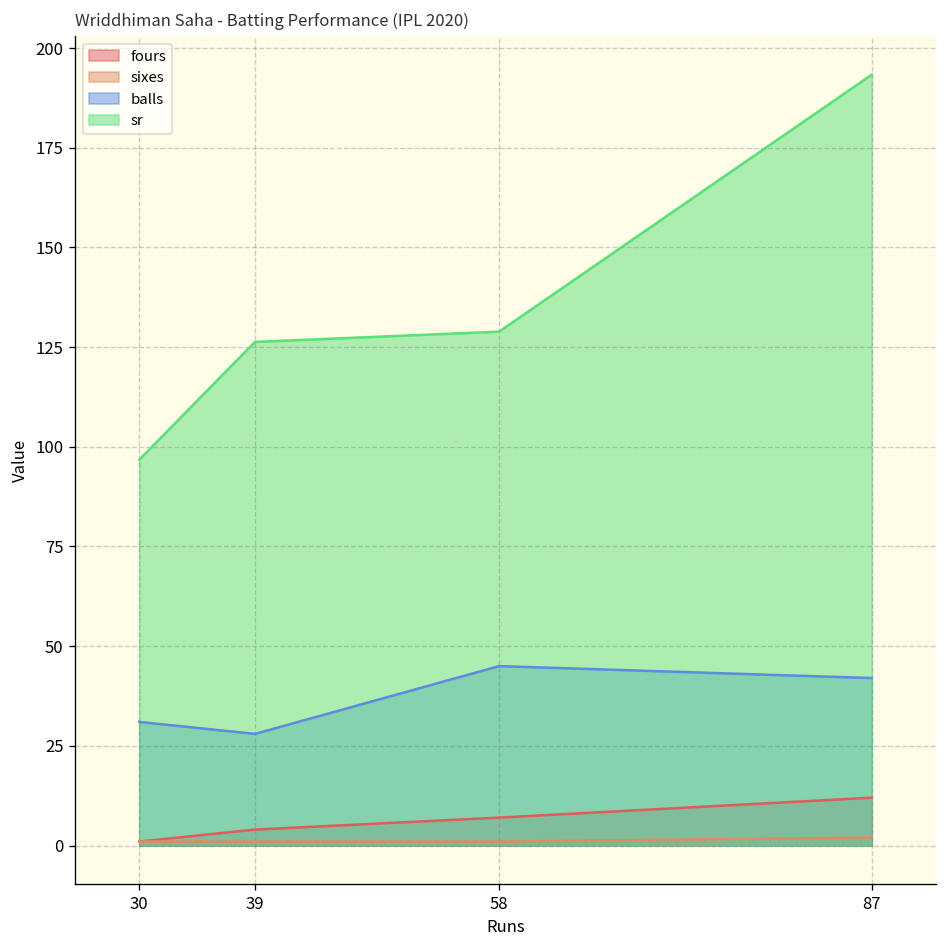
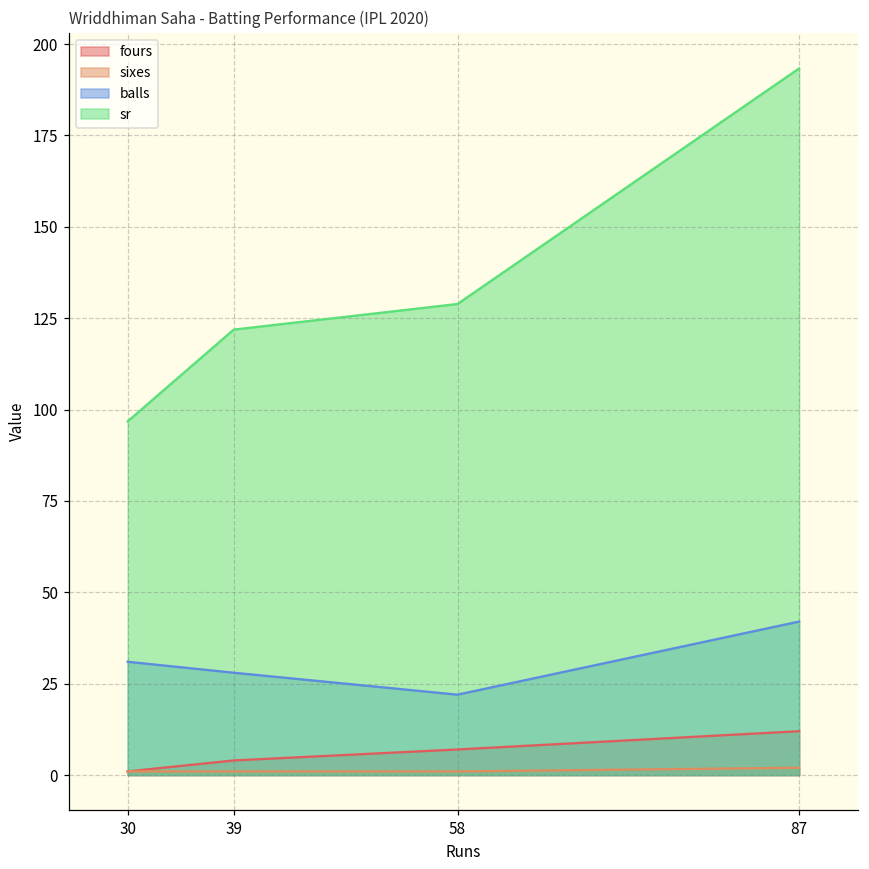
  {
    "balls": {
      "30": 31,
      "39": 28,
-     "58": 45,
+     "58": 22,
      "87": 42
    },
    "sr": {
      "30": 97,
-     "39": 126,
+     "39": 122,
      "58": 129,
      "87": 193
    }
  }
